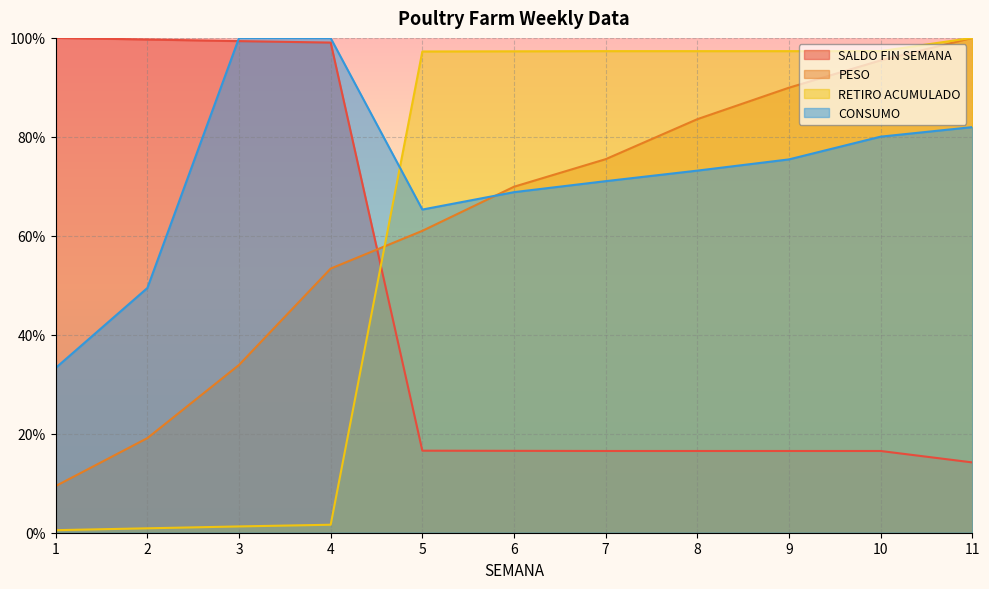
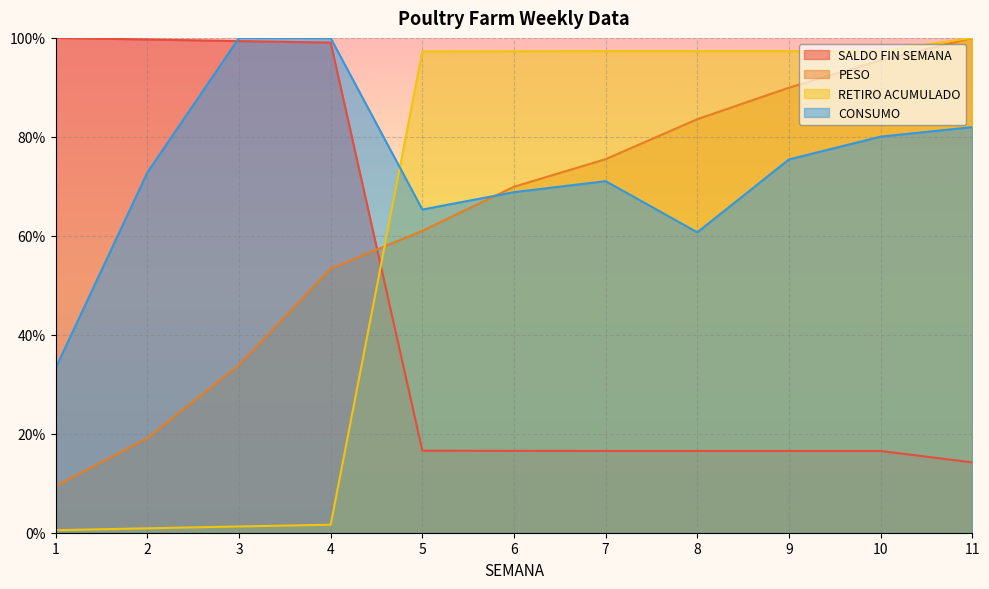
  {
    "CONSUMO": {
      "1": "33%",
-     "2": "49%",
+     "2": "73%",
      "3": "100%",
      "4": "100%",
      "5": "65%",
      "6": "69%",
      "7": "71%",
-     "8": "73%",
+     "8": "61%",
      "9": "75%",
      "10": "80%",
      "11": "82%"
    }
  }
